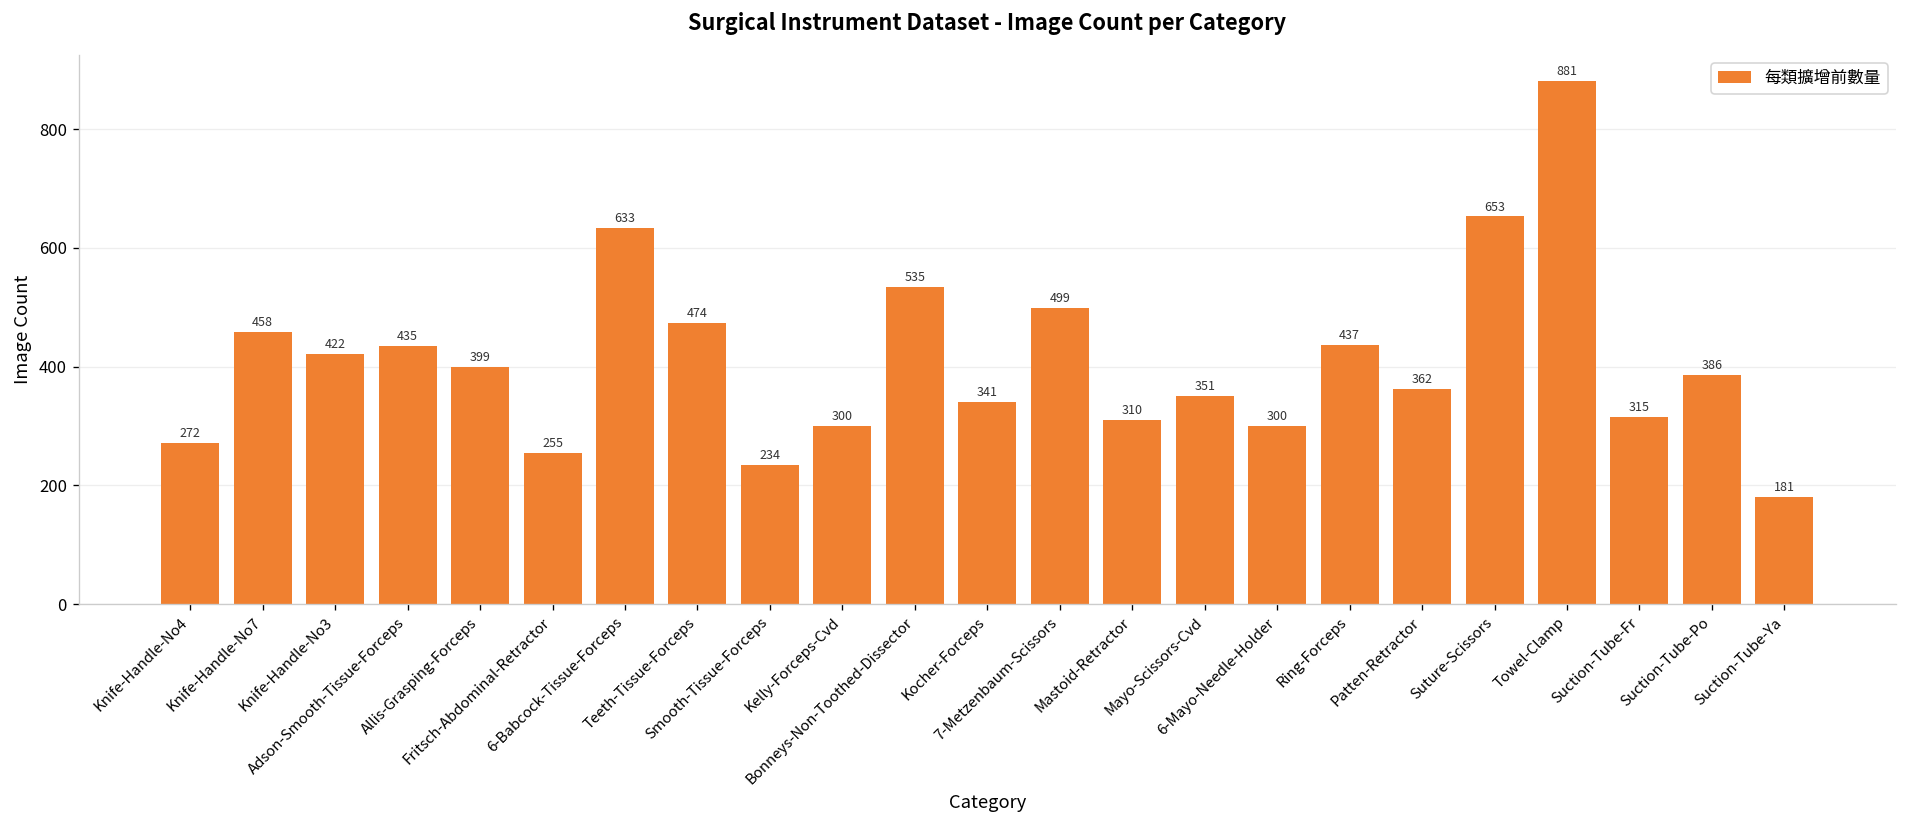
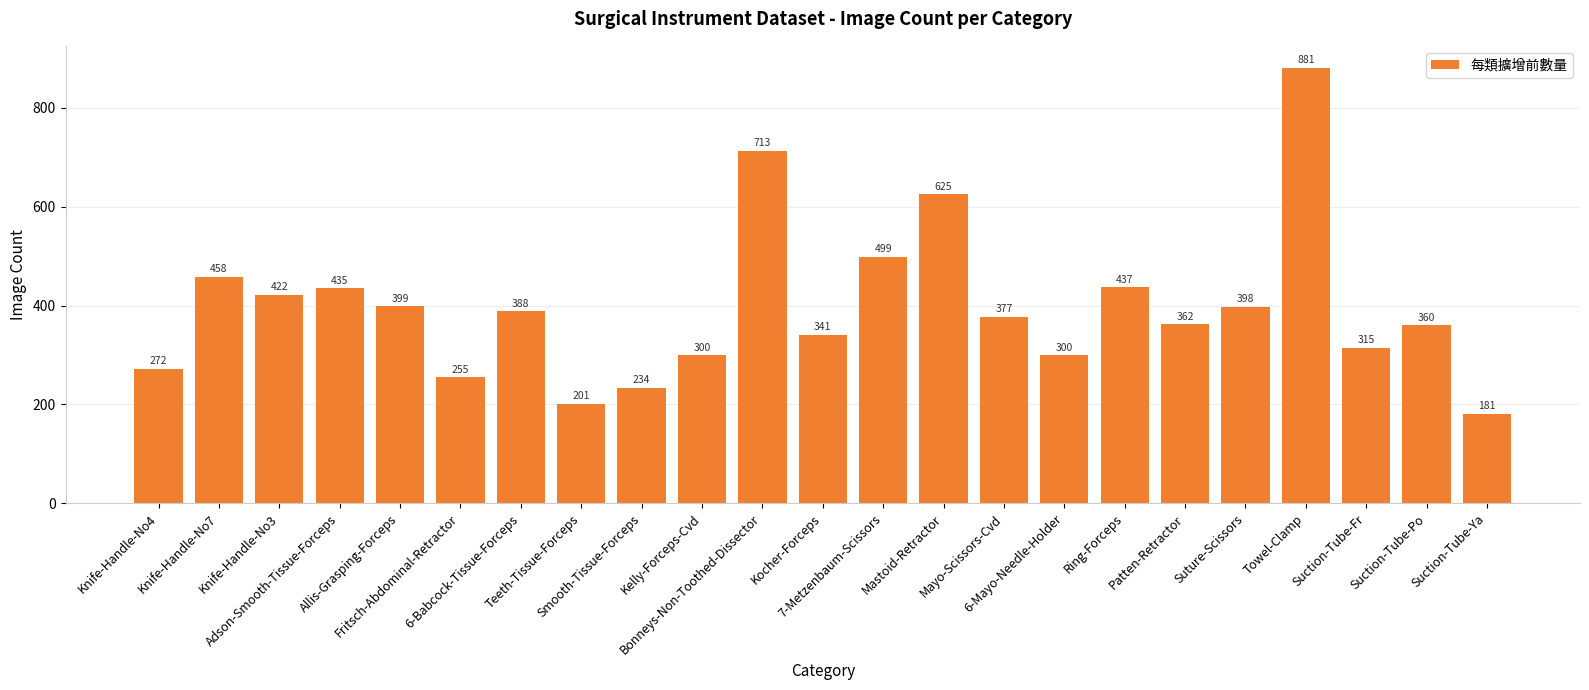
  {
    "Knife-Handle-No4": 272,
    "Knife-Handle-No7": 458,
    "Knife-Handle-No3": 422,
    "Adson-Smooth-Tissue-Forceps": 435,
    "Allis-Grasping-Forceps": 399,
    "Fritsch-Abdominal-Retractor": 255,
-   "6-Babcock-Tissue-Forceps": 633,
-   "Teeth-Tissue-Forceps": 474,
+   "6-Babcock-Tissue-Forceps": 388,
+   "Teeth-Tissue-Forceps": 201,
    "Smooth-Tissue-Forceps": 234,
    "Kelly-Forceps-Cvd": 300,
-   "Bonneys-Non-Toothed-Dissector": 535,
+   "Bonneys-Non-Toothed-Dissector": 713,
    "Kocher-Forceps": 341,
    "7-Metzenbaum-Scissors": 499,
-   "Mastoid-Retractor": 310,
-   "Mayo-Scissors-Cvd": 351,
+   "Mastoid-Retractor": 625,
+   "Mayo-Scissors-Cvd": 377,
    "6-Mayo-Needle-Holder": 300,
    "Ring-Forceps": 437,
    "Patten-Retractor": 362,
-   "Suture-Scissors": 653,
+   "Suture-Scissors": 398,
    "Towel-Clamp": 881,
    "Suction-Tube-Fr": 315,
-   "Suction-Tube-Po": 386,
+   "Suction-Tube-Po": 360,
    "Suction-Tube-Ya": 181
  }
